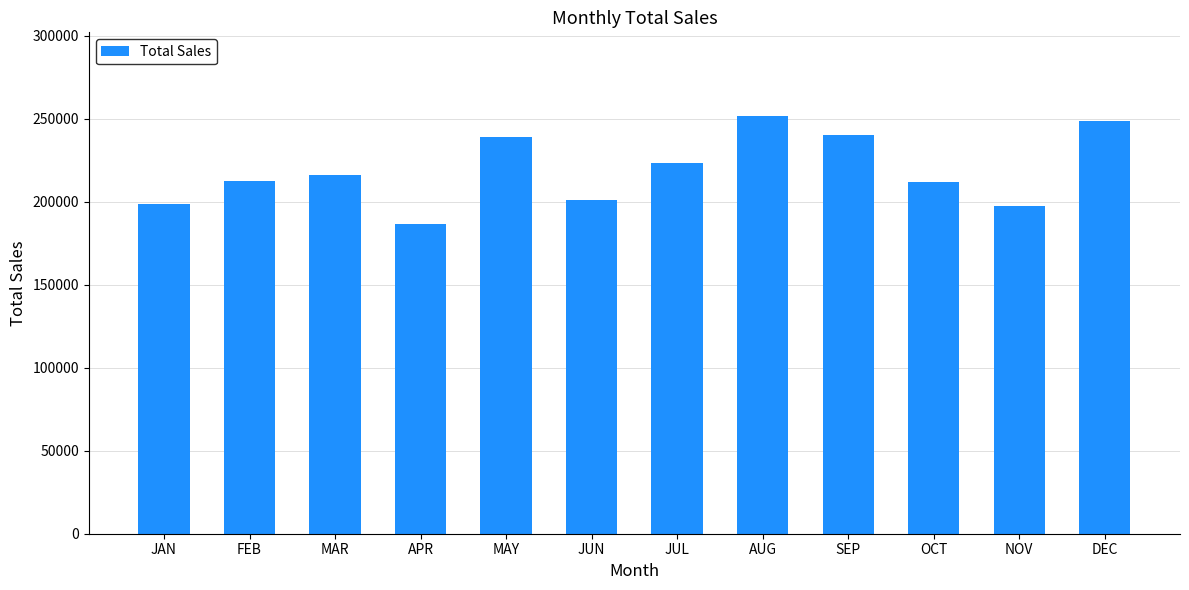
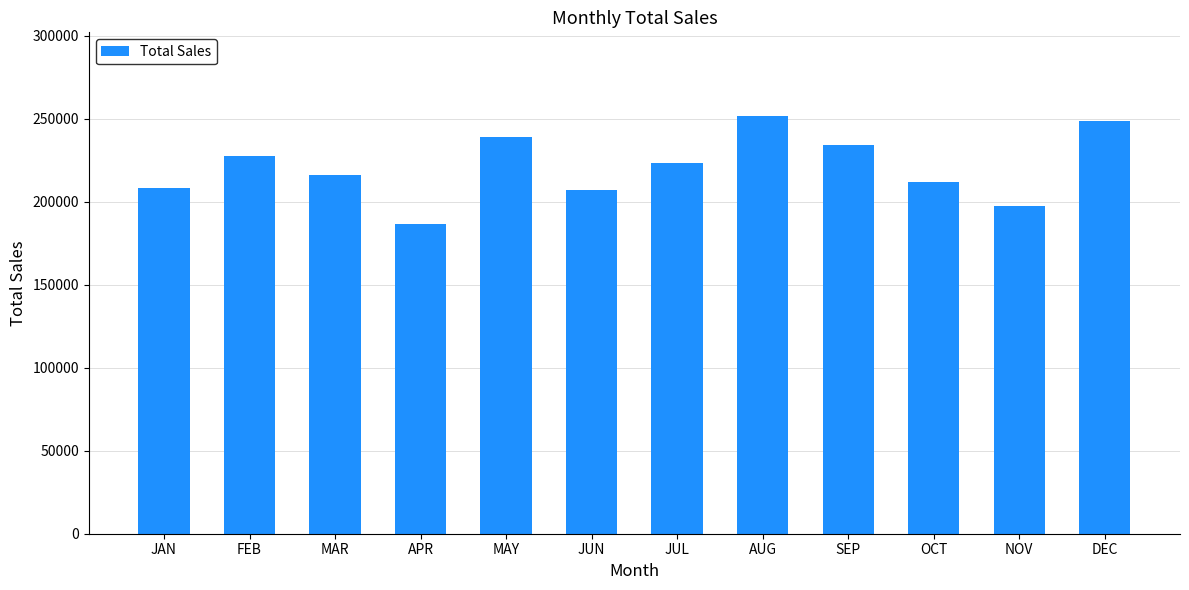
  {
-   "JAN": 198000,
-   "FEB": 213000,
+   "JAN": 208000,
+   "FEB": 227000,
    "MAR": 216000,
    "APR": 186000,
    "MAY": 239000,
-   "JUN": 201000,
+   "JUN": 207000,
    "JUL": 223000,
    "AUG": 252000,
-   "SEP": 240000,
+   "SEP": 234000,
    "OCT": 212000,
    "NOV": 198000,
    "DEC": 248000
  }
